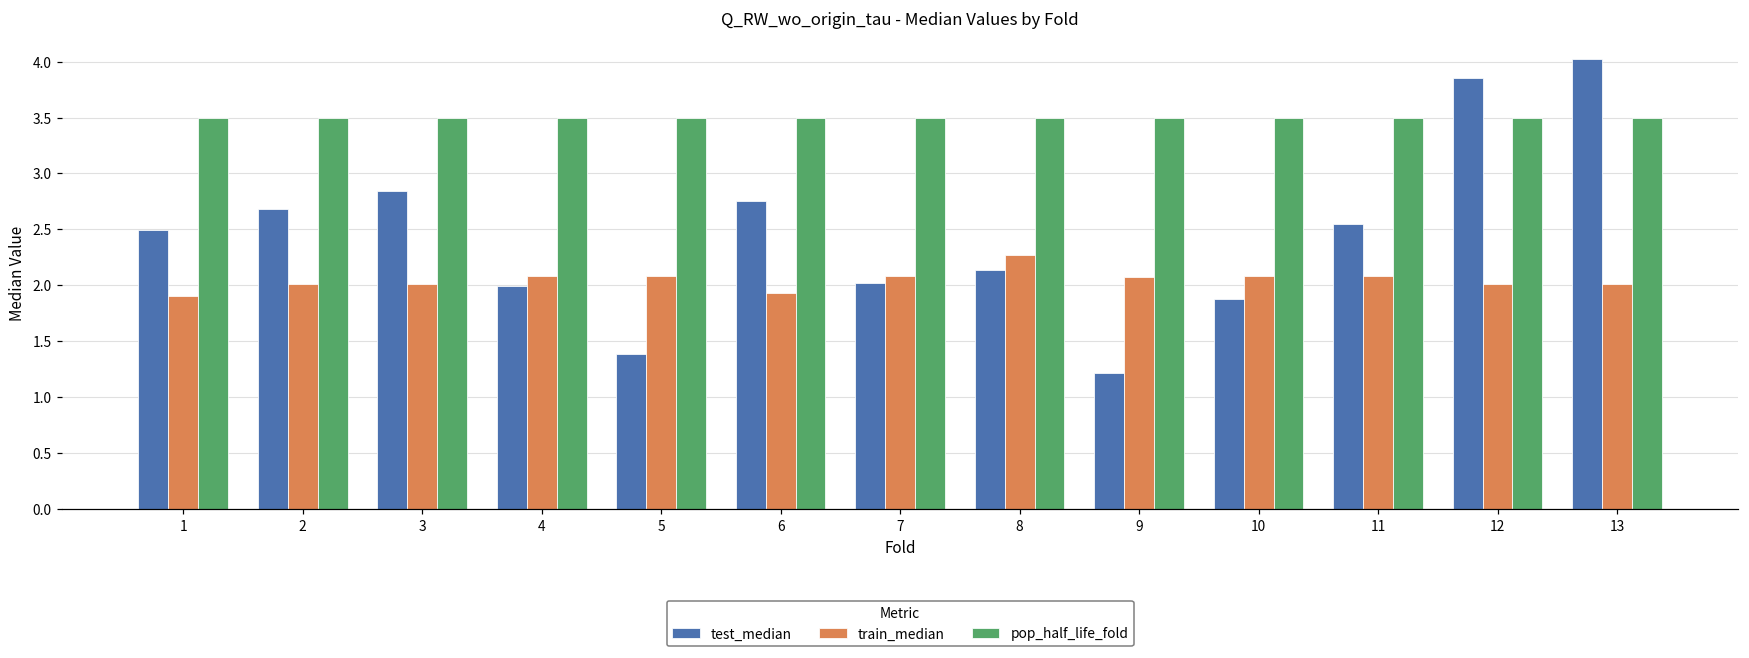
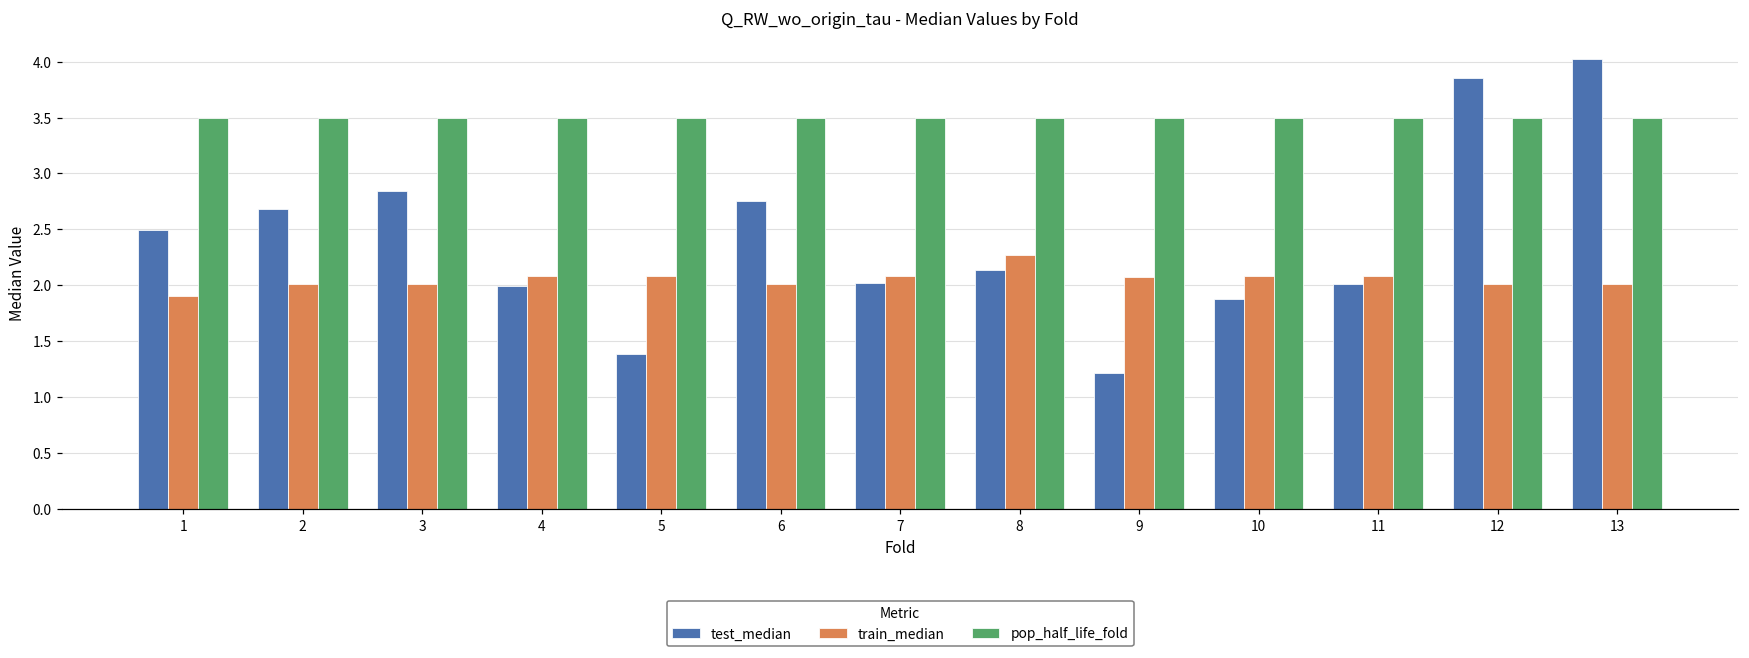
  {
    "test_median": {
      "1": 2.49,
      "2": 2.68,
      "3": 2.84,
      "4": 1.99,
      "5": 1.38,
      "6": 2.75,
      "7": 2.02,
      "8": 2.14,
      "9": 1.21,
      "10": 1.88,
-     "11": 2.55,
+     "11": 2.01,
      "12": 3.85,
      "13": 4.02
    },
    "train_median": {
      "1": 1.90,
      "2": 2.01,
      "3": 2.01,
      "4": 2.08,
      "5": 2.08,
-     "6": 1.93,
+     "6": 2.01,
      "7": 2.08,
      "8": 2.27,
      "9": 2.07,
      "10": 2.08,
      "11": 2.08,
      "12": 2.01,
      "13": 2.01
    },
    "pop_half_life_fold": {
      "1": 3.50,
      "2": 3.50,
      "3": 3.50,
      "4": 3.50,
      "5": 3.50,
      "6": 3.50,
      "7": 3.50,
      "8": 3.50,
      "9": 3.50,
      "10": 3.50,
      "11": 3.50,
      "12": 3.50,
      "13": 3.50
    }
  }
